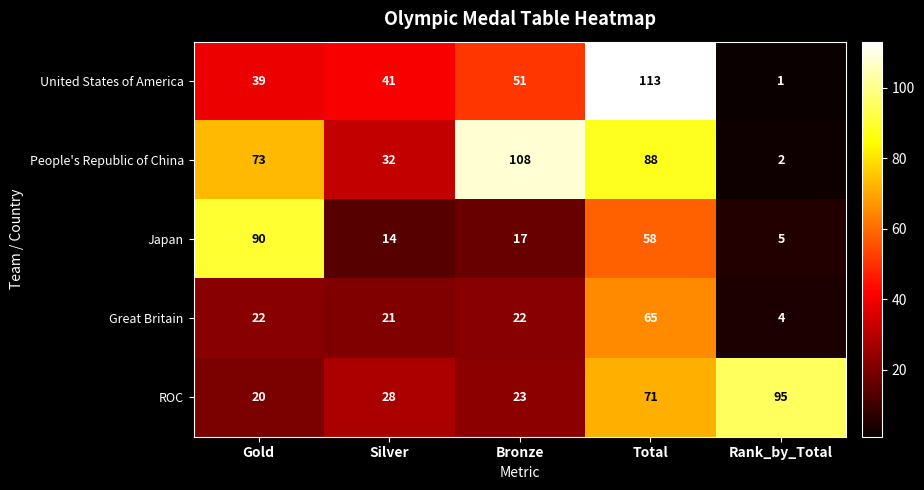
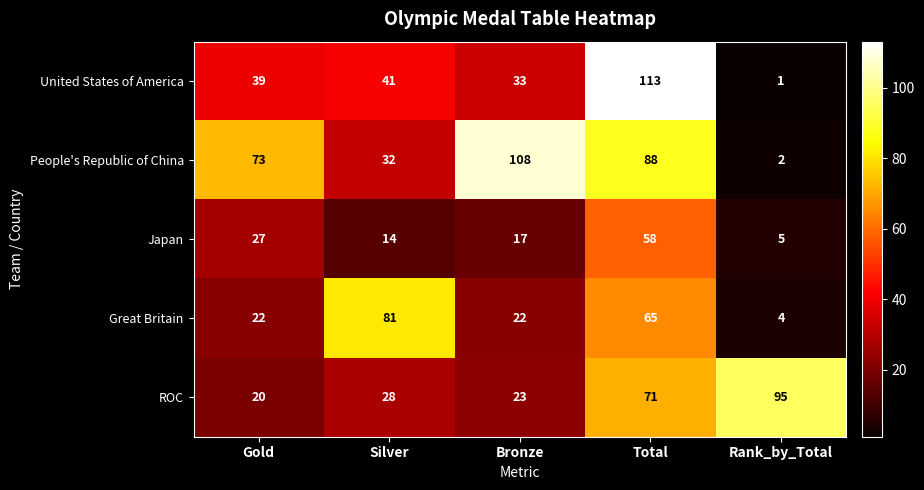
  {
    "United States of America": {
      "Gold": 39,
      "Silver": 41,
-     "Bronze": 51,
+     "Bronze": 33,
      "Total": 113,
      "Rank_by_Total": 1
    },
    "People's Republic of China": {
      "Gold": 73,
      "Silver": 32,
      "Bronze": 108,
      "Total": 88,
      "Rank_by_Total": 2
    },
    "Japan": {
-     "Gold": 90,
+     "Gold": 27,
      "Silver": 14,
      "Bronze": 17,
      "Total": 58,
      "Rank_by_Total": 5
    },
    "Great Britain": {
      "Gold": 22,
-     "Silver": 21,
+     "Silver": 81,
      "Bronze": 22,
      "Total": 65,
      "Rank_by_Total": 4
    },
    "ROC": {
      "Gold": 20,
      "Silver": 28,
      "Bronze": 23,
      "Total": 71,
      "Rank_by_Total": 95
    }
  }
